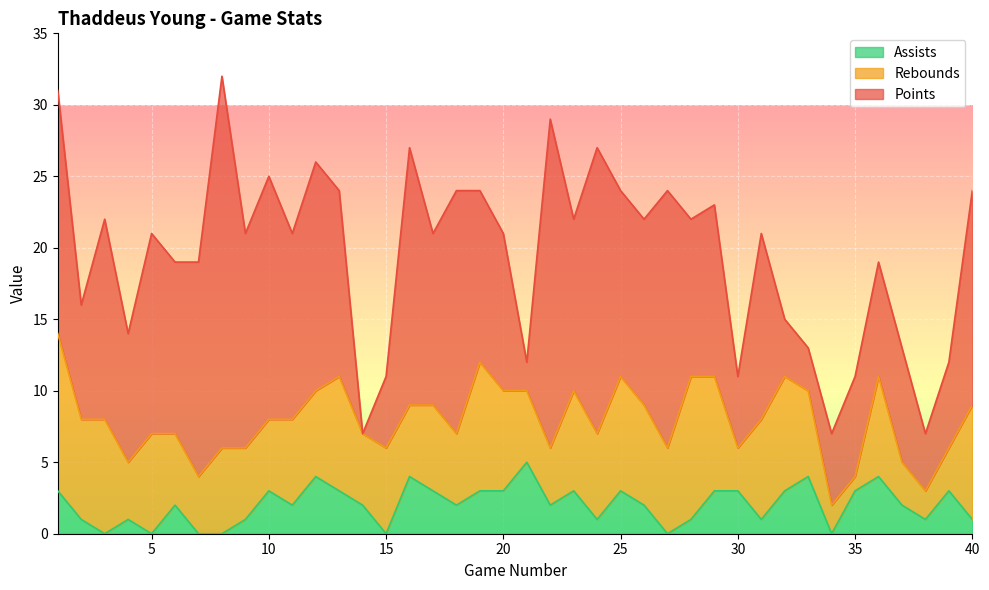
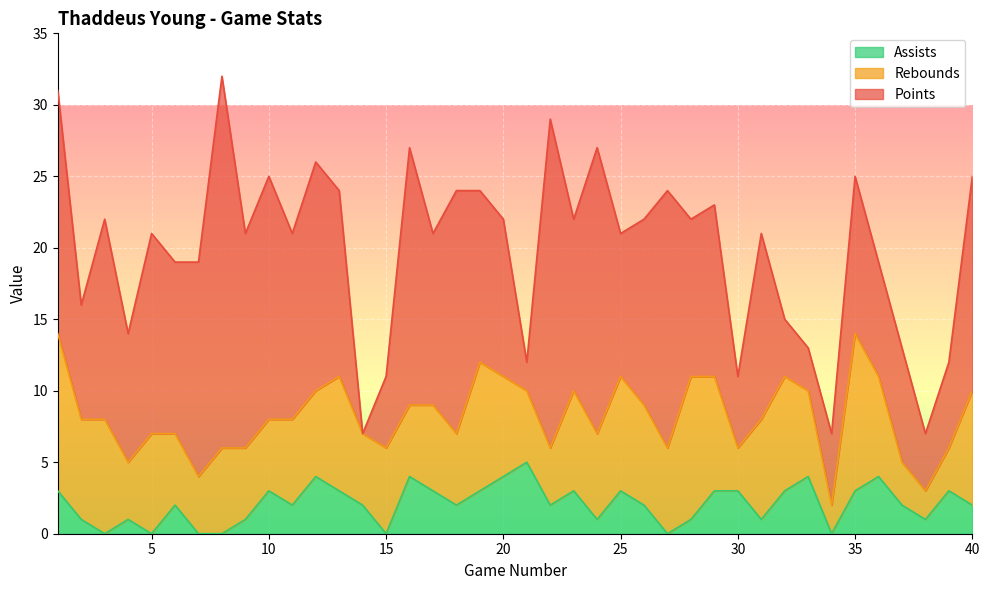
  {
    "Assists": {
      "5": 0,
      "10": 3,
      "15": 0,
-     "20": 3,
+     "20": 4,
      "25": 3,
      "30": 3,
      "35": 3,
-     "40": 1
+     "40": 2
    },
    "Rebounds": {
      "5": 7,
      "10": 8,
      "15": 6,
      "25": 11,
      "30": 6,
-     "35": 1
+     "35": 11
    },
    "Points": {
      "5": 21,
      "10": 25,
      "15": 11,
-     "25": 13,
+     "25": 10,
      "30": 11,
-     "35": 7
+     "35": 11
    }
  }
